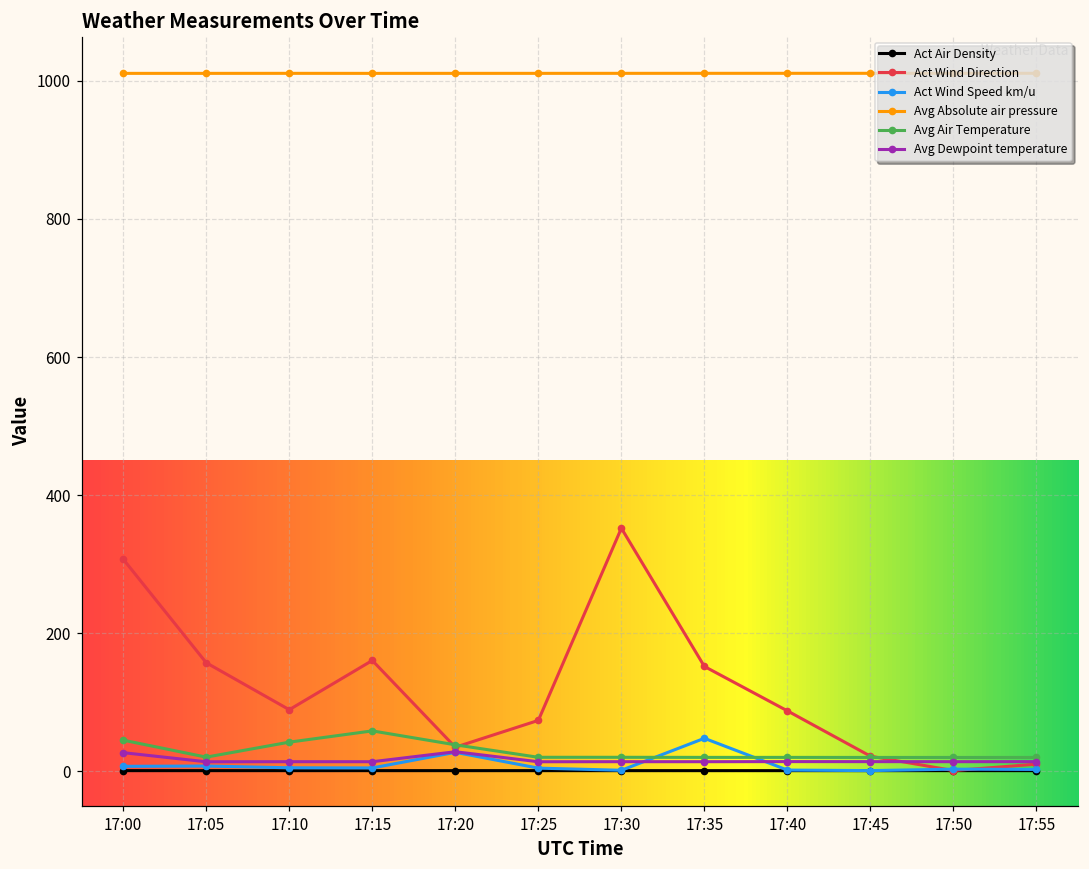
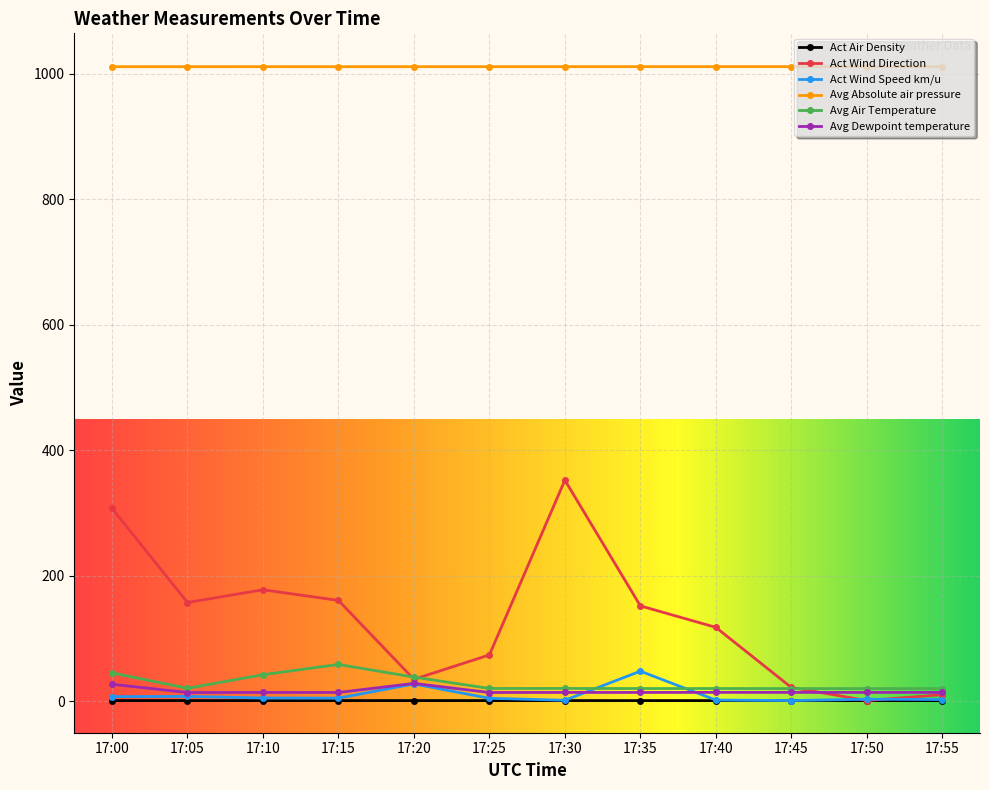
  {
    "Act Air Density": {
      "17:00": 0,
      "17:05": 0,
      "17:10": 0,
      "17:20": 0,
      "17:35": 0
    },
    "Act Wind Direction": {
      "17:00": 310,
      "17:05": 160,
-     "17:10": 90,
+     "17:10": 180,
      "17:15": 160,
      "17:25": 70,
      "17:30": 350,
      "17:35": 150,
-     "17:40": 90
+     "17:40": 120
    },
    "Act Wind Speed km/u": {
      "17:00": 10,
      "17:05": 10,
      "17:10": 10,
      "17:35": 50
    },
    "Avg Absolute air pressure": {
      "17:00": 1010,
      "17:05": 1010,
      "17:10": 1010,
      "17:15": 1010,
      "17:20": 1010,
      "17:25": 1010,
      "17:30": 1010,
      "17:35": 1010,
      "17:40": 1010,
      "17:45": 1010
    },
    "Avg Air Temperature": {
      "17:00": 50,
      "17:05": 20,
      "17:10": 40,
      "17:15": 60,
      "17:25": 20,
      "17:30": 20,
      "17:35": 20,
      "17:40": 20,
      "17:50": 20,
      "17:55": 20
    },
    "Avg Dewpoint temperature": {
      "17:00": 30,
      "17:05": 10,
      "17:10": 10,
      "17:15": 10,
      "17:25": 10,
      "17:30": 10,
      "17:35": 10,
      "17:40": 10,
      "17:45": 10,
      "17:50": 10
    }
  }
